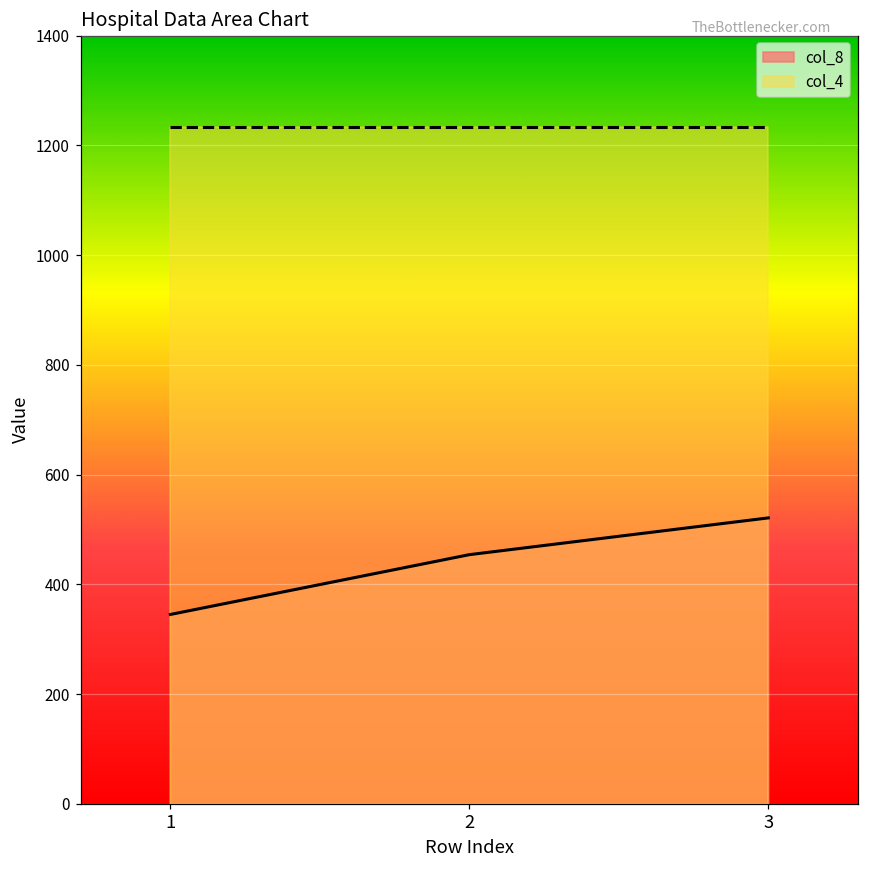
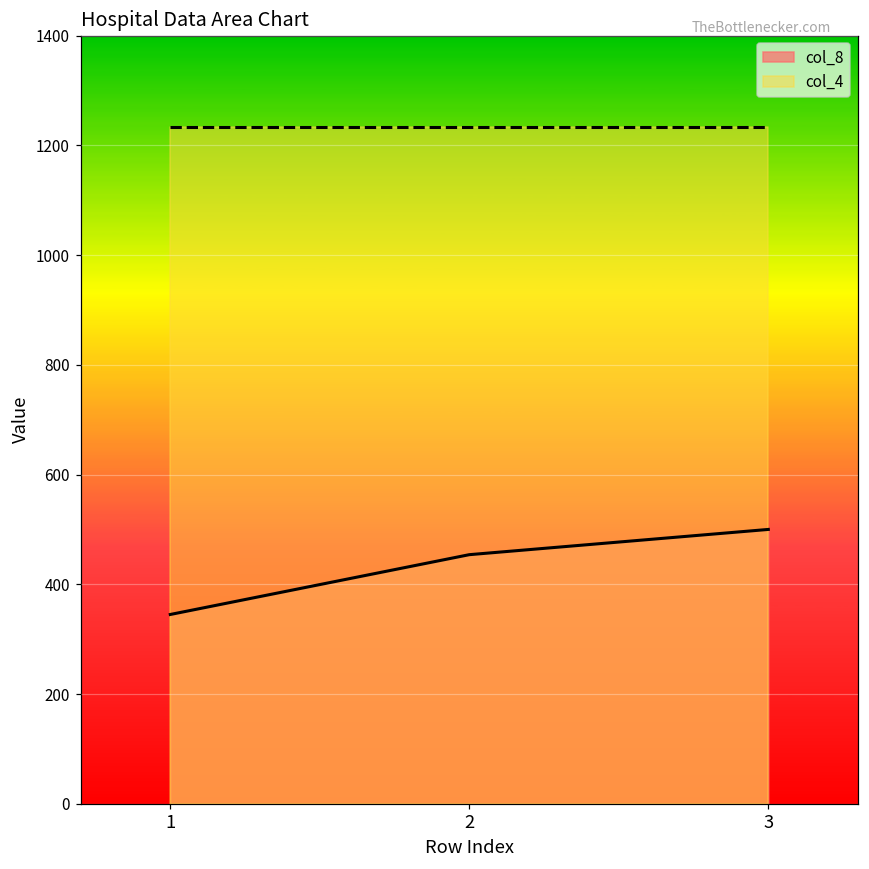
  {
    "col_8": {
      "1": 350,
      "2": 450,
-     "3": 520
+     "3": 500
    },
    "col_4": {
      "1": 1230,
      "2": 1230,
      "3": 1230
    }
  }
